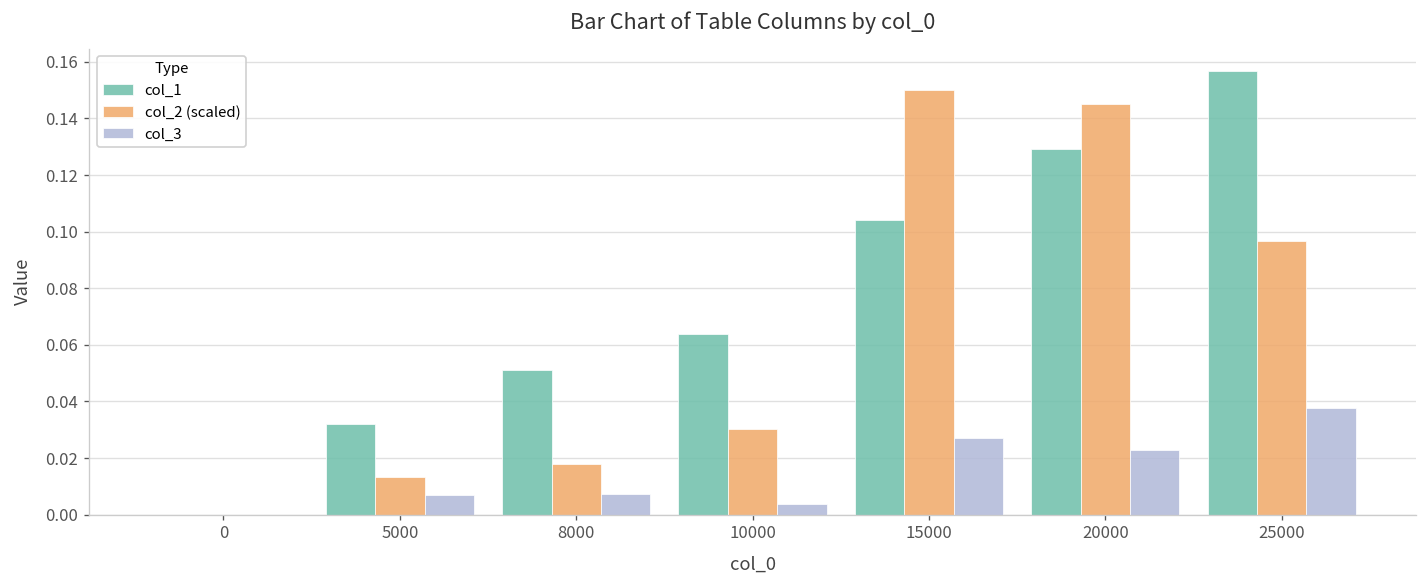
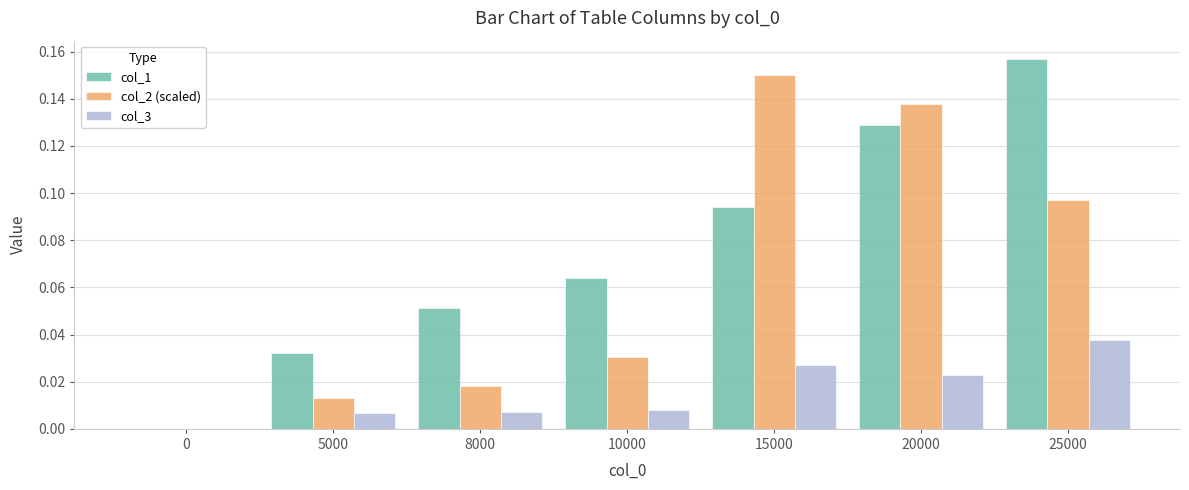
  {
    "col_1": {
      "0": 0.000,
      "5000": 0.032,
      "8000": 0.051,
      "10000": 0.064,
-     "15000": 0.104,
+     "15000": 0.094,
      "20000": 0.129,
      "25000": 0.157
    },
    "col_2 (scaled)": {
      "0": 0.000,
      "5000": 0.013,
      "8000": 0.018,
      "10000": 0.030,
      "15000": 0.150,
-     "20000": 0.145,
+     "20000": 0.138,
      "25000": 0.097
    },
    "col_3": {
      "0": 0.000,
      "5000": 0.007,
      "8000": 0.007,
-     "10000": 0.004,
+     "10000": 0.008,
      "15000": 0.027,
      "20000": 0.023,
      "25000": 0.038
    }
  }
